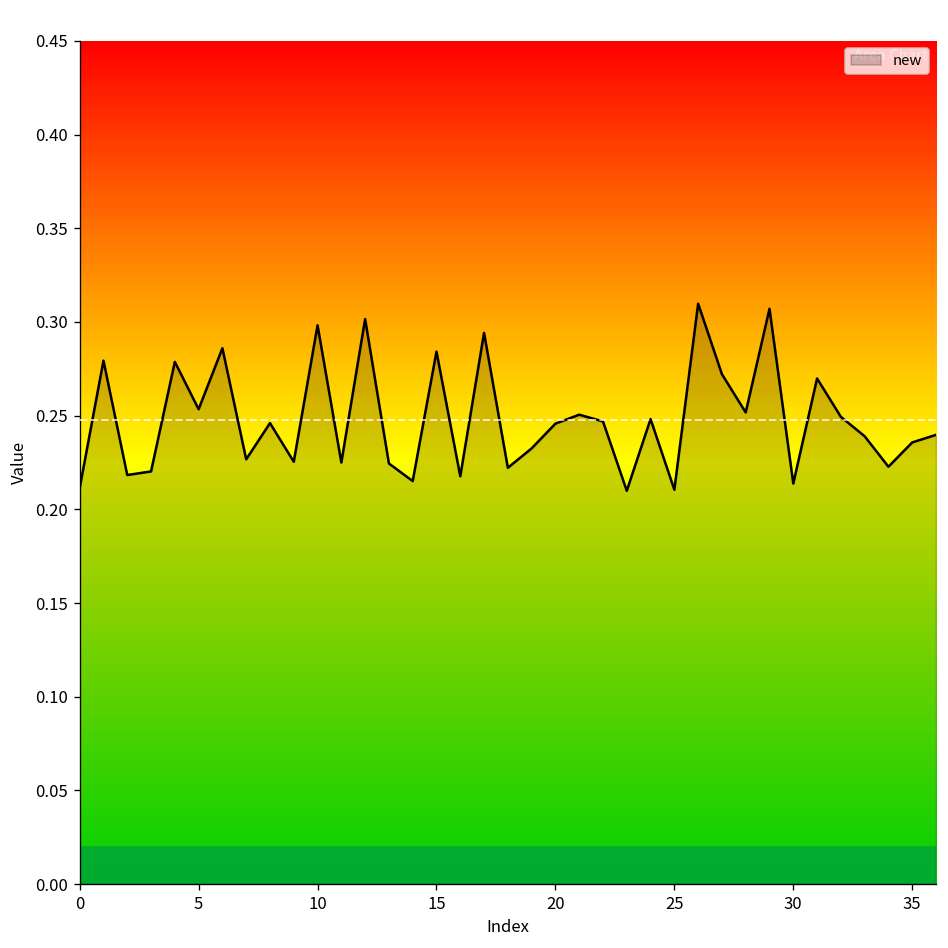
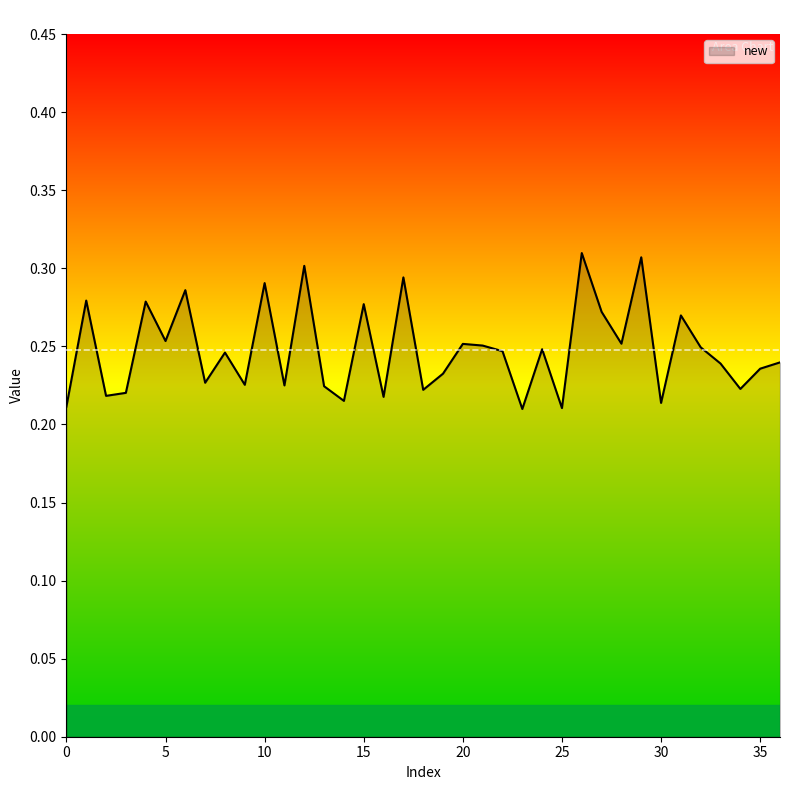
  {
    "0": 0.211,
    "5": 0.253,
-   "10": 0.298,
-   "15": 0.284,
-   "20": 0.246,
+   "10": 0.291,
+   "15": 0.277,
+   "20": 0.252,
    "25": 0.210,
    "30": 0.214,
    "35": 0.236
  }
